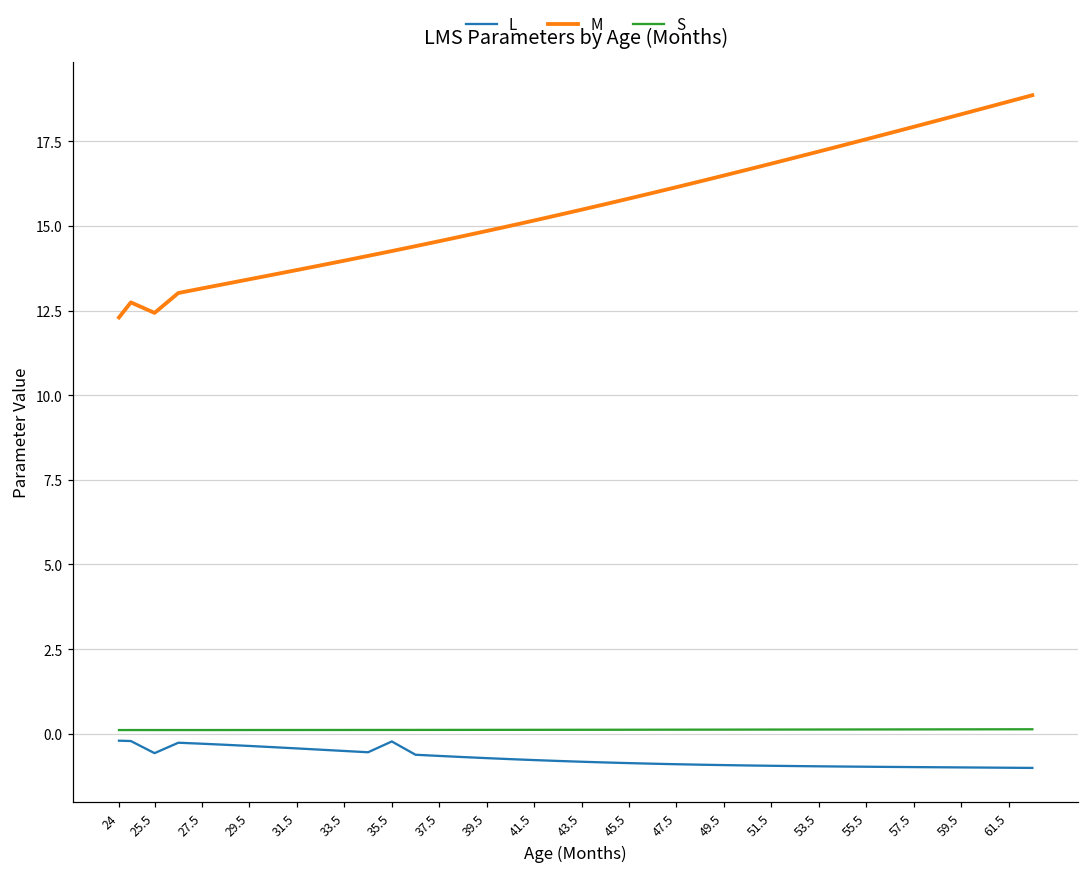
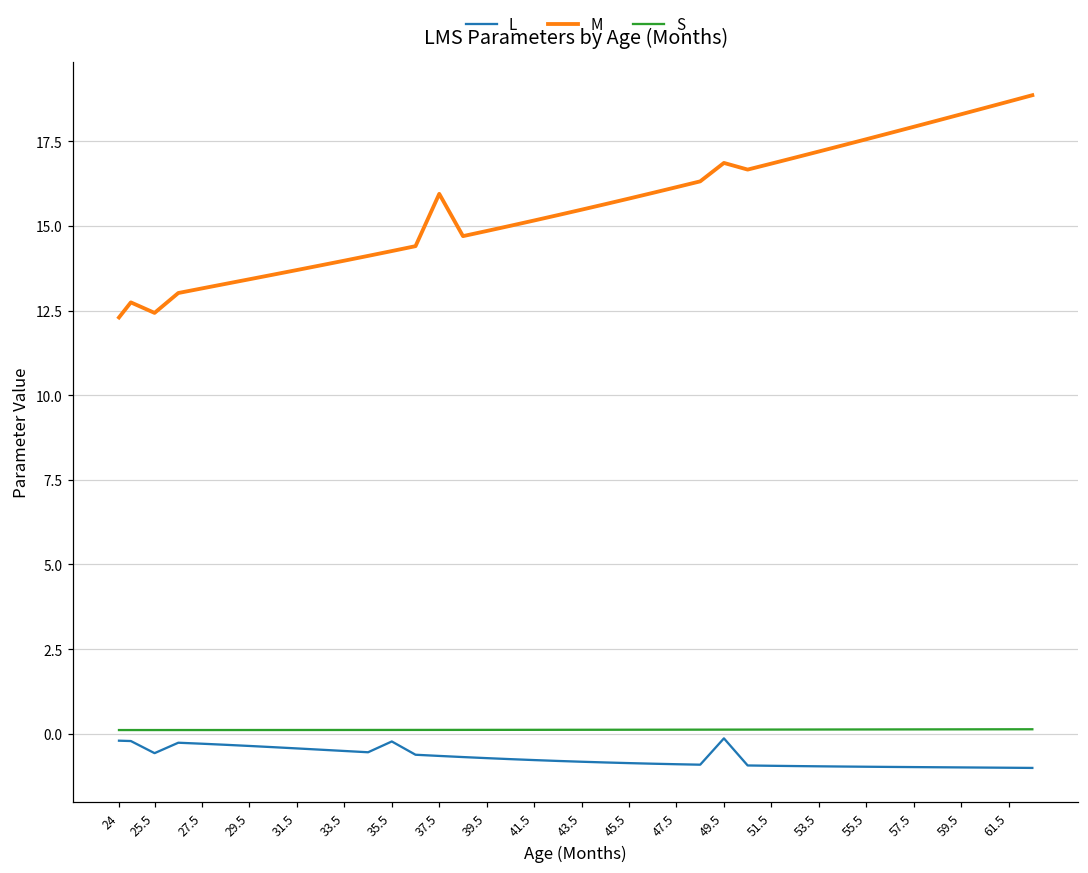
  {
    "L": {
      "24": -0.2,
      "25.5": -0.6,
      "27.5": -0.3,
      "29.5": -0.4,
      "31.5": -0.4,
      "33.5": -0.5,
      "35.5": -0.2,
      "37.5": -0.7,
      "39.5": -0.7,
      "41.5": -0.8,
      "43.5": -0.8,
      "45.5": -0.9,
      "47.5": -0.9,
-     "49.5": -0.9,
+     "49.5": -0.1,
      "51.5": -0.9,
      "53.5": -1.0,
      "55.5": -1.0,
      "57.5": -1.0,
      "59.5": -1.0,
      "61.5": -1.0
    },
    "M": {
      "24": 12.3,
      "25.5": 12.4,
      "27.5": 13.2,
      "29.5": 13.4,
      "31.5": 13.7,
      "33.5": 14.0,
      "35.5": 14.3,
-     "37.5": 14.5,
+     "37.5": 15.9,
      "39.5": 14.9,
      "41.5": 15.2,
      "43.5": 15.5,
      "45.5": 15.8,
      "47.5": 16.1,
-     "49.5": 16.5,
+     "49.5": 16.9,
      "51.5": 16.8,
      "53.5": 17.2,
      "55.5": 17.6,
      "57.5": 17.9,
      "59.5": 18.3,
      "61.5": 18.7
    },
    "S": {
      "24": 0.1,
      "25.5": 0.1,
      "27.5": 0.1,
      "29.5": 0.1,
      "31.5": 0.1,
      "33.5": 0.1,
      "35.5": 0.1,
      "37.5": 0.1,
      "39.5": 0.1,
      "41.5": 0.1,
      "43.5": 0.1,
      "45.5": 0.1,
      "47.5": 0.1,
      "49.5": 0.1,
      "51.5": 0.1,
      "53.5": 0.1,
      "55.5": 0.1,
      "57.5": 0.1,
      "59.5": 0.1,
      "61.5": 0.1
    }
  }
